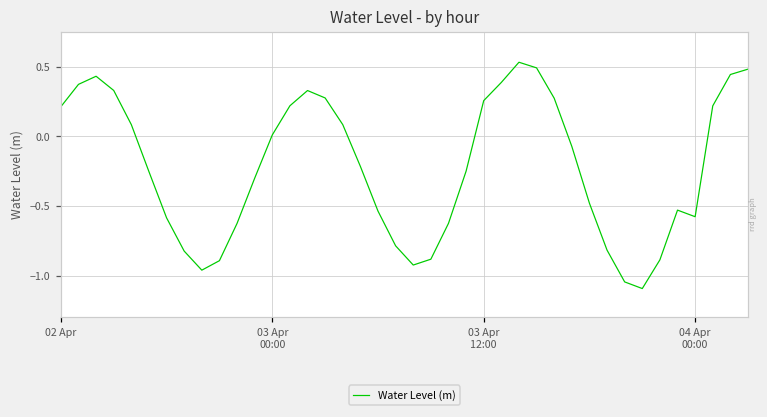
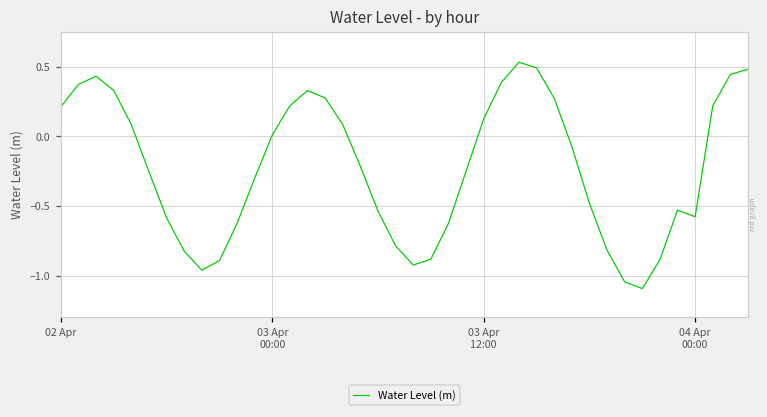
  {
    "02 Apr": 0.21,
    "03 Apr 00:00": 0.01,
-   "03 Apr 12:00": 0.26,
+   "03 Apr 12:00": 0.13,
    "04 Apr 00:00": -0.58
  }
